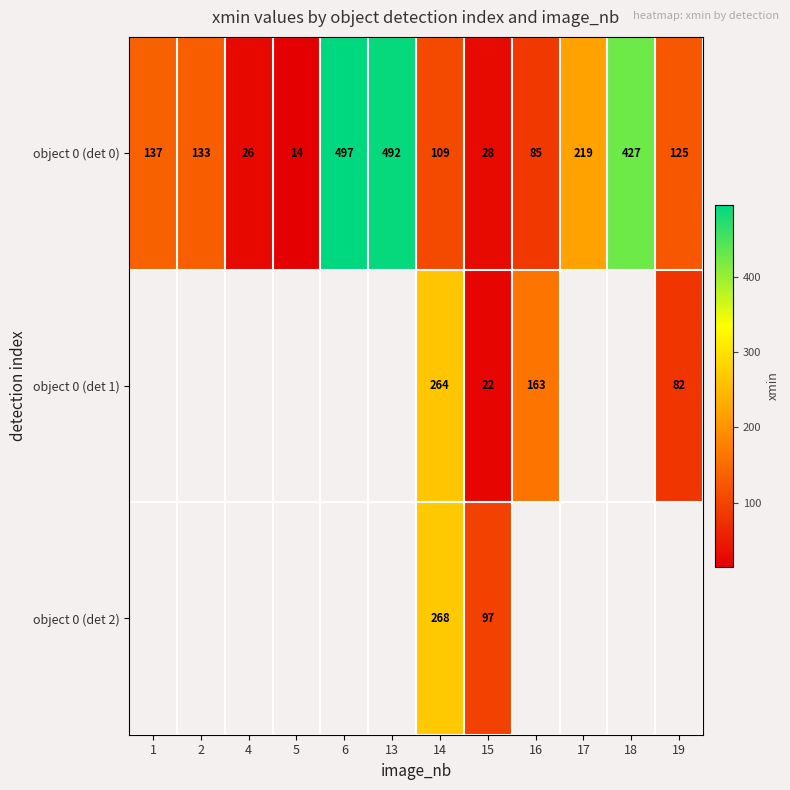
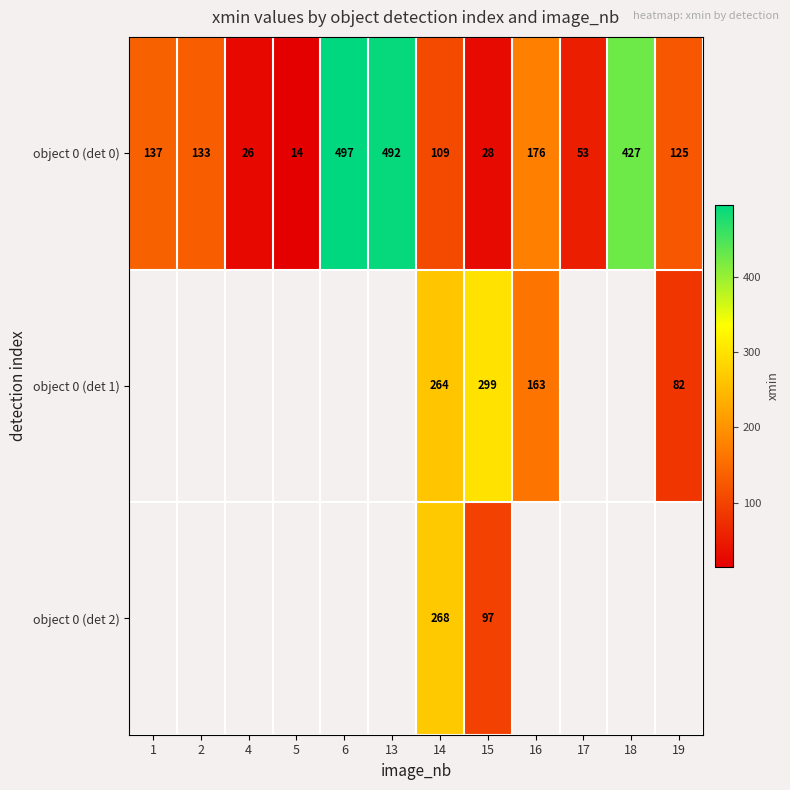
  {
    "object 0 (det 0)": {
      "1": 137,
      "2": 133,
      "4": 26,
      "5": 14,
      "6": 497,
      "13": 492,
      "14": 109,
      "15": 28,
-     "16": 85,
-     "17": 219,
+     "16": 176,
+     "17": 53,
      "18": 427,
      "19": 125
    },
    "object 0 (det 1)": {
      "14": 264,
-     "15": 22,
+     "15": 299,
      "16": 163,
      "19": 82
    },
    "object 0 (det 2)": {
      "14": 268,
      "15": 97
    }
  }
